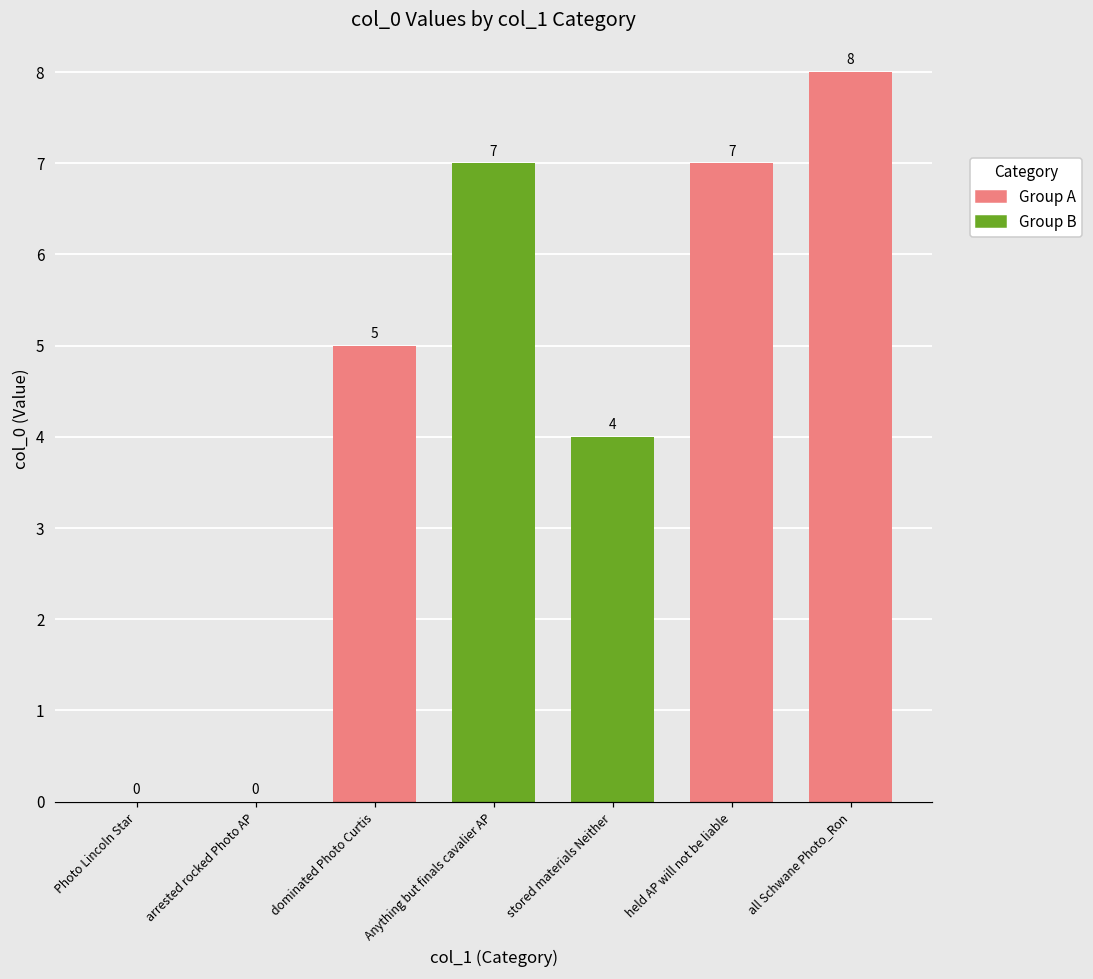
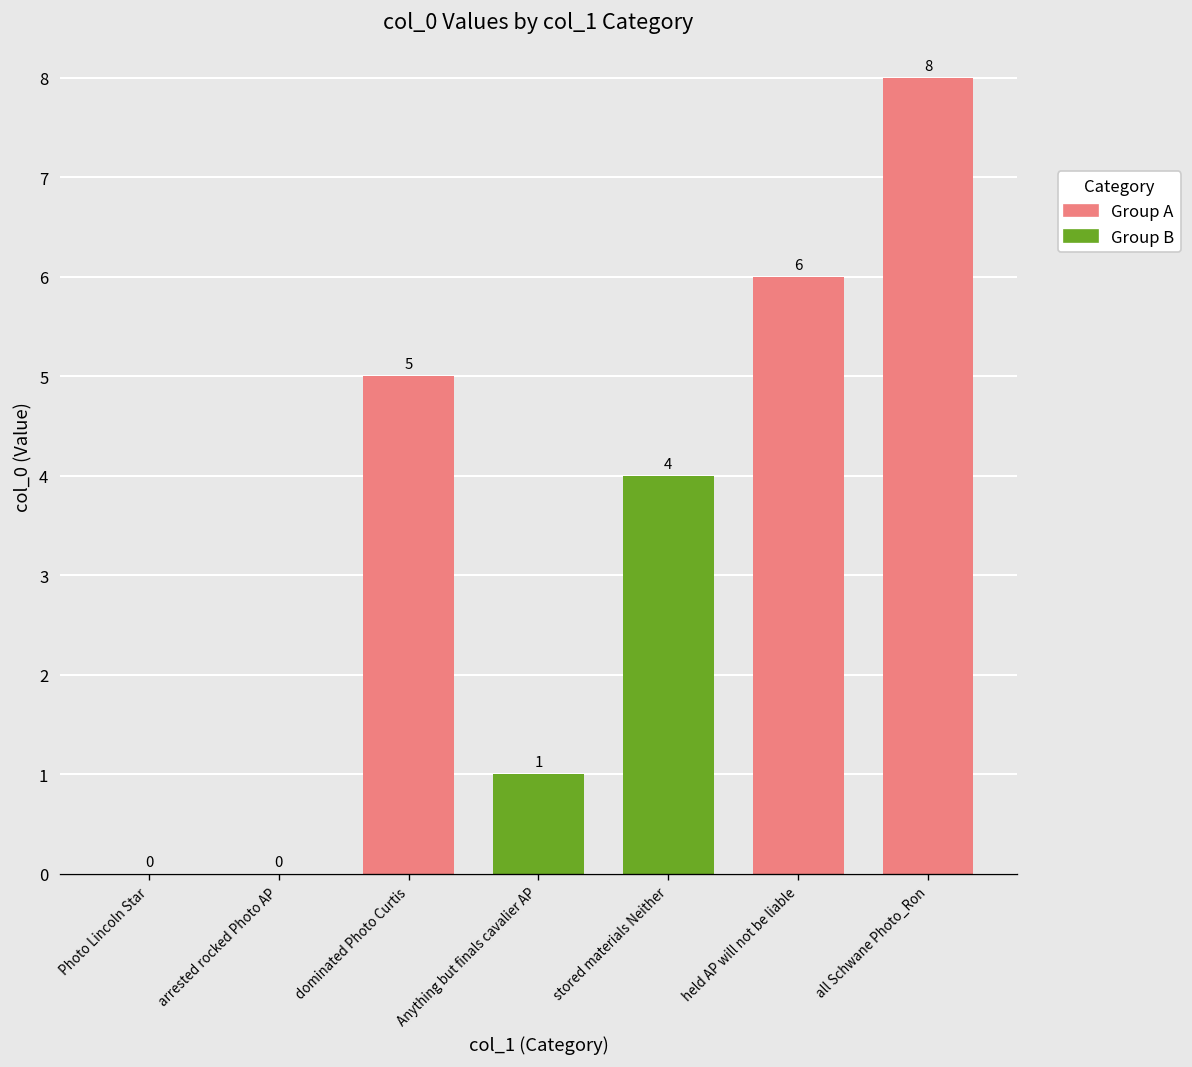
  {
    "Photo Lincoln Star": 0,
    "arrested rocked Photo AP": 0,
    "dominated Photo Curtis": 5,
-   "Anything but finals cavalier AP": 7,
+   "Anything but finals cavalier AP": 1,
    "stored materials Neither": 4,
-   "held AP will not be liable": 7,
+   "held AP will not be liable": 6,
    "all Schwane Photo_Ron": 8
  }
